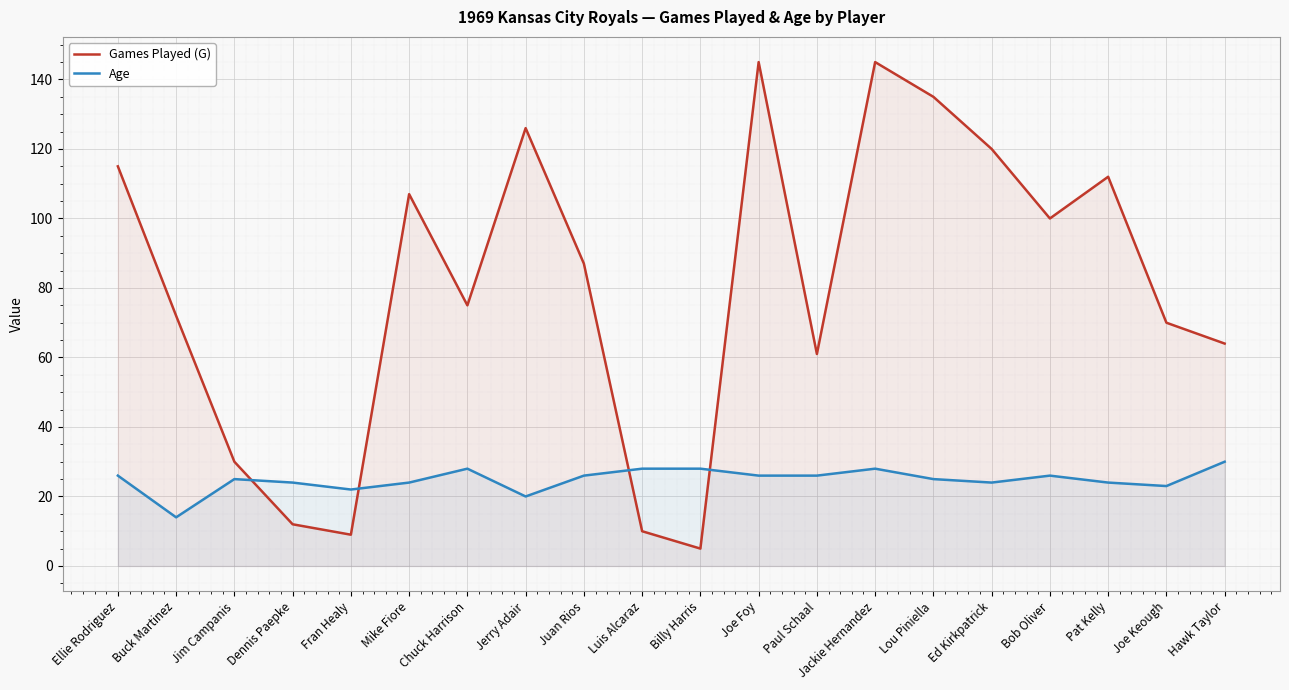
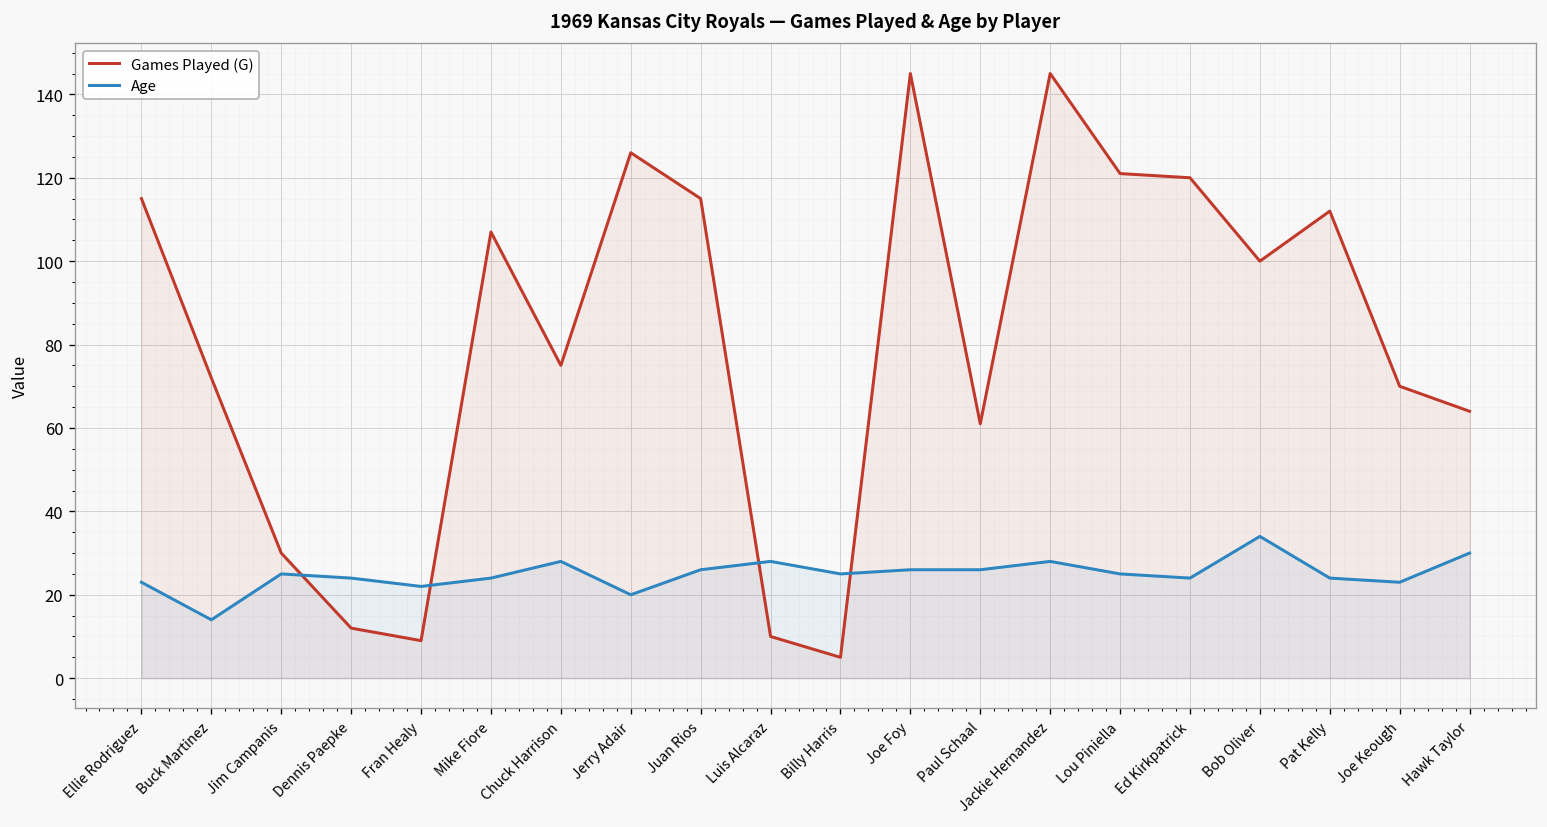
  {
    "Games Played (G)": {
      "Ellie Rodriguez": 115,
      "Buck Martinez": 72,
      "Jim Campanis": 30,
      "Dennis Paepke": 12,
      "Fran Healy": 9,
      "Mike Fiore": 107,
      "Chuck Harrison": 75,
      "Jerry Adair": 126,
-     "Juan Rios": 87,
+     "Juan Rios": 115,
      "Luis Alcaraz": 10,
      "Billy Harris": 5,
      "Joe Foy": 145,
      "Paul Schaal": 61,
      "Jackie Hernandez": 145,
-     "Lou Piniella": 135,
+     "Lou Piniella": 121,
      "Ed Kirkpatrick": 120,
      "Bob Oliver": 100,
      "Pat Kelly": 112,
      "Joe Keough": 70,
      "Hawk Taylor": 64
    },
    "Age": {
-     "Ellie Rodriguez": 26,
+     "Ellie Rodriguez": 23,
      "Buck Martinez": 14,
      "Jim Campanis": 25,
      "Dennis Paepke": 24,
      "Fran Healy": 22,
      "Mike Fiore": 24,
      "Chuck Harrison": 28,
      "Jerry Adair": 20,
      "Juan Rios": 26,
      "Luis Alcaraz": 28,
-     "Billy Harris": 28,
+     "Billy Harris": 25,
      "Joe Foy": 26,
      "Paul Schaal": 26,
      "Jackie Hernandez": 28,
      "Lou Piniella": 25,
      "Ed Kirkpatrick": 24,
-     "Bob Oliver": 26,
+     "Bob Oliver": 34,
      "Pat Kelly": 24,
      "Joe Keough": 23,
      "Hawk Taylor": 30
    }
  }
